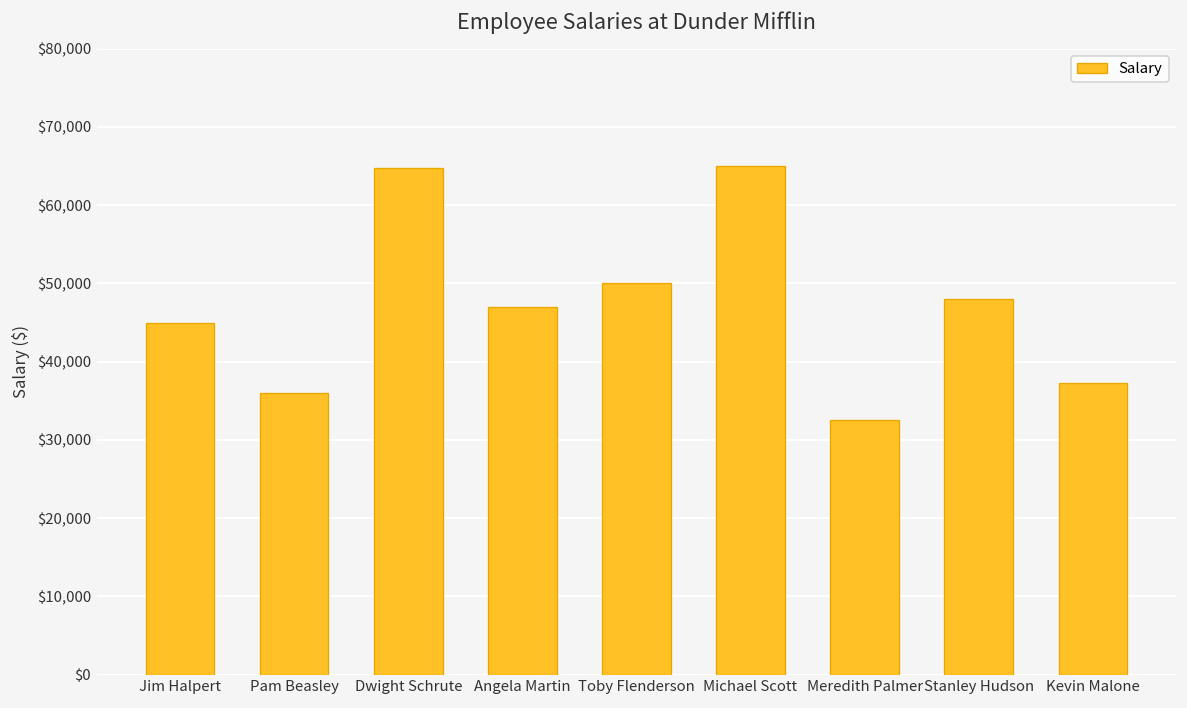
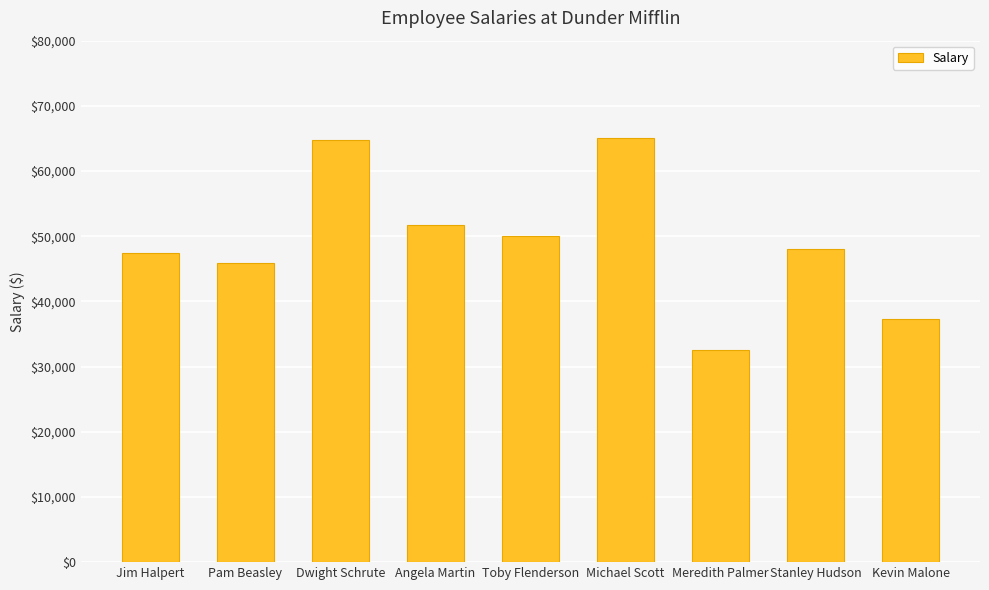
  {
-   "Jim Halpert": "$45,000",
-   "Pam Beasley": "$36,000",
+   "Jim Halpert": "$47,000",
+   "Pam Beasley": "$46,000",
    "Dwight Schrute": "$65,000",
-   "Angela Martin": "$47,000",
+   "Angela Martin": "$52,000",
    "Toby Flenderson": "$50,000",
    "Michael Scott": "$65,000",
    "Meredith Palmer": "$33,000",
    "Stanley Hudson": "$48,000",
    "Kevin Malone": "$37,000"
  }
